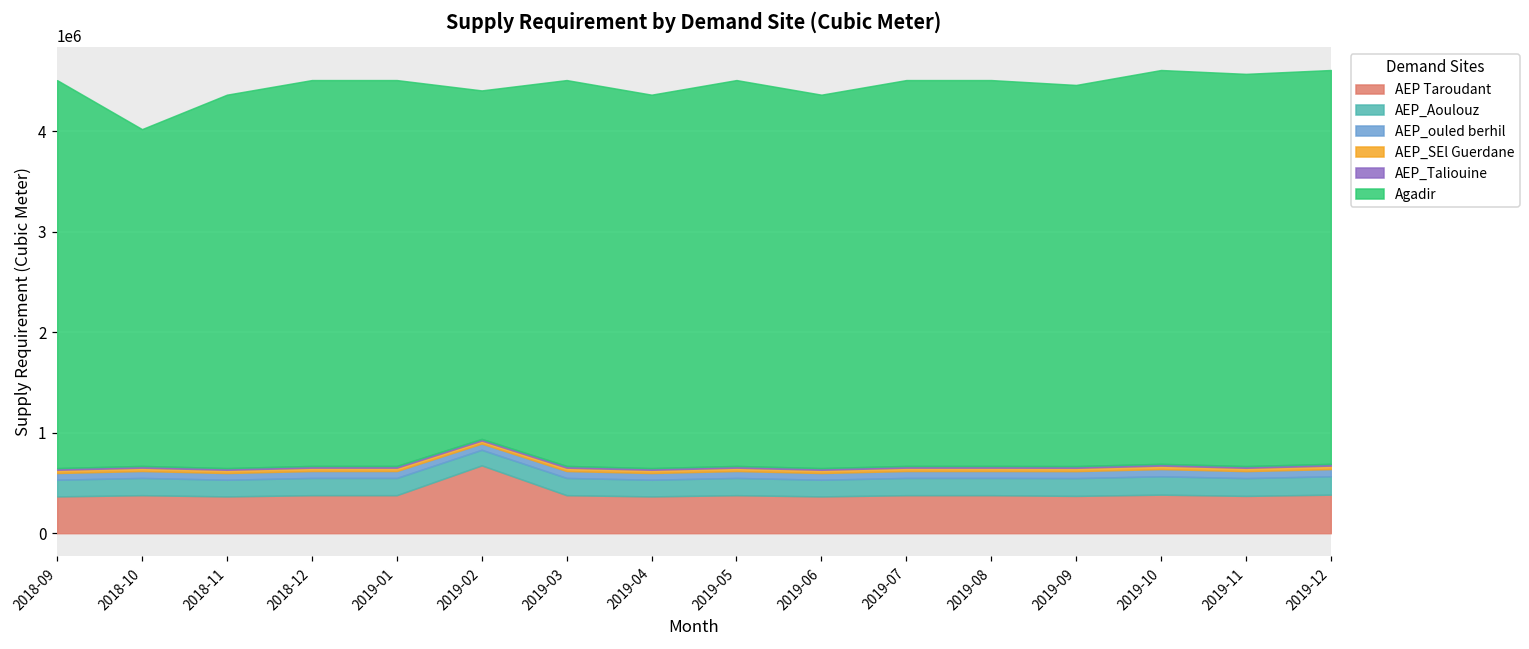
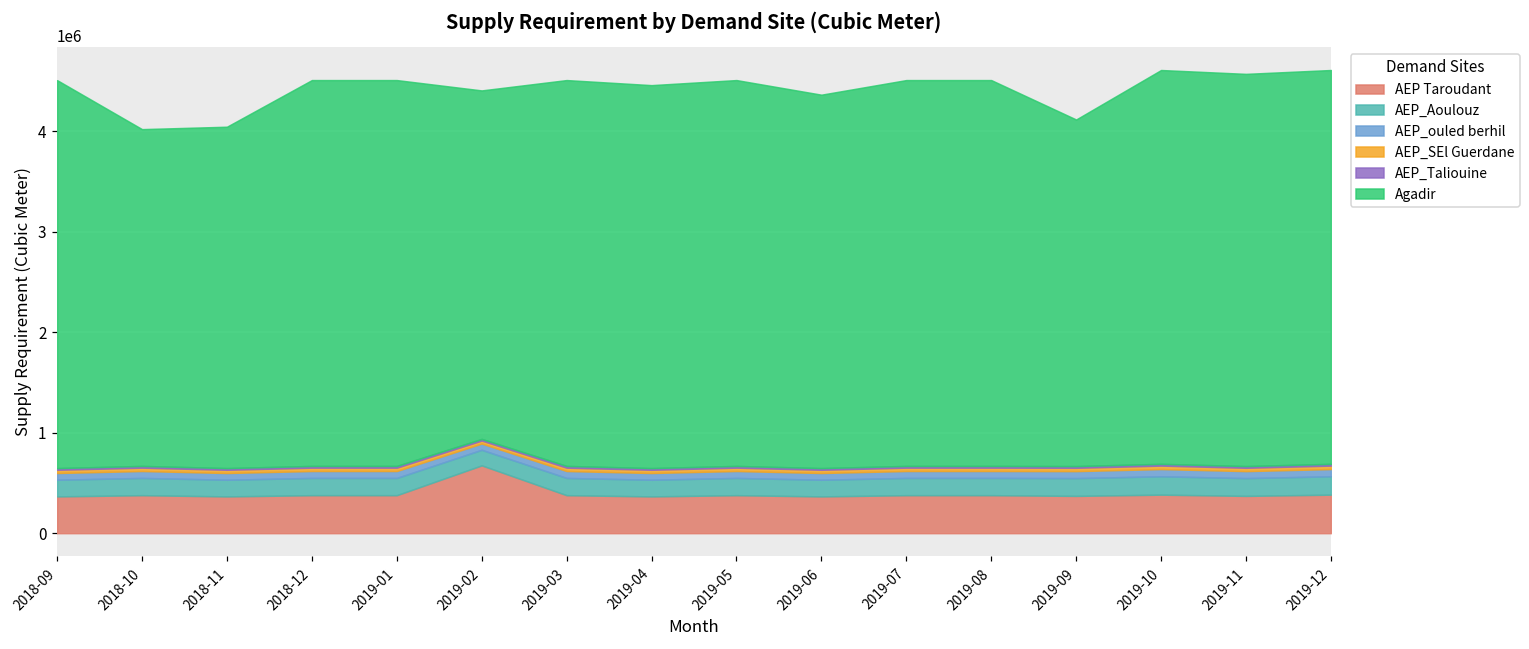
  {
    "AEP Taroudant": {
      "2018-09": 400000,
      "2018-10": 400000,
      "2018-11": 400000,
      "2018-12": 400000,
      "2019-01": 400000,
      "2019-02": 700000,
      "2019-03": 400000,
      "2019-04": 400000,
      "2019-05": 400000,
      "2019-06": 400000,
      "2019-07": 400000,
      "2019-08": 400000,
      "2019-09": 400000,
      "2019-10": 400000,
      "2019-11": 400000,
      "2019-12": 400000
    },
    "Agadir": {
      "2018-09": 3900000,
      "2018-10": 3400000,
-     "2018-11": 3700000,
+     "2018-11": 3400000,
      "2018-12": 3800000,
      "2019-01": 3800000,
      "2019-02": 3500000,
      "2019-03": 3800000,
-     "2019-04": 3700000,
+     "2019-04": 3800000,
      "2019-05": 3800000,
      "2019-06": 3700000,
      "2019-07": 3800000,
      "2019-08": 3800000,
-     "2019-09": 3800000,
+     "2019-09": 3500000,
      "2019-10": 3900000,
      "2019-11": 3900000,
      "2019-12": 3900000
    }
  }
